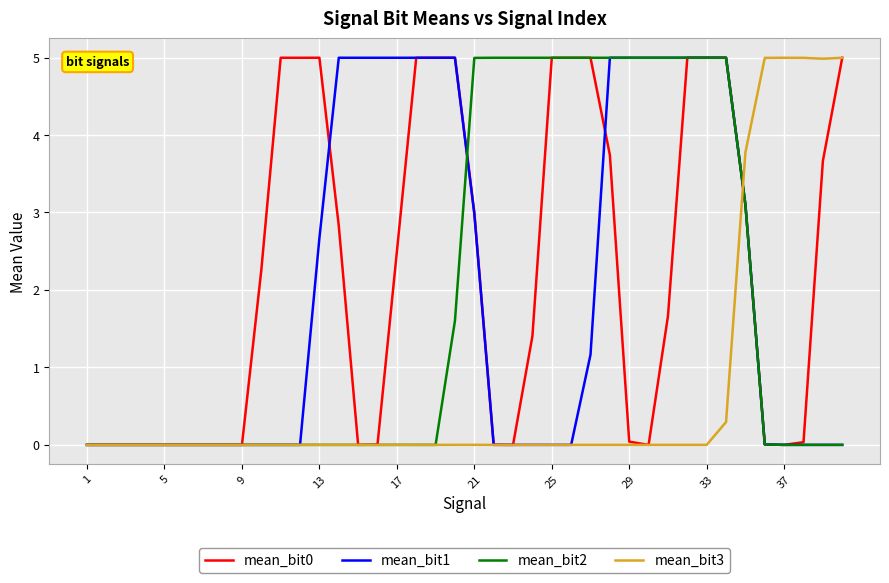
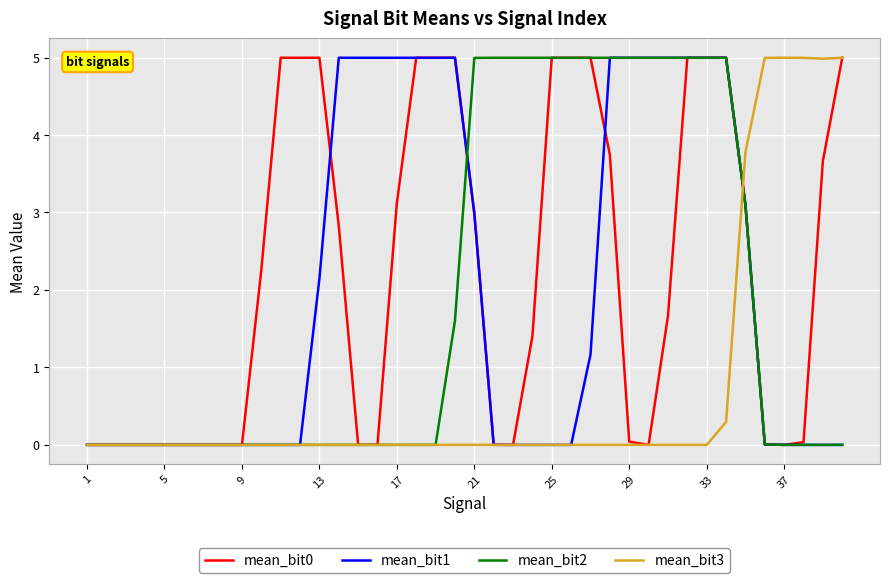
  {
    "mean_bit0": {
      "13": 5.0,
-     "17": 2.5,
+     "17": 3.1,
      "29": 0.0
    },
    "mean_bit1": {
-     "13": 2.7,
+     "13": 2.1,
      "17": 5.0
    },
    "mean_bit2": {
      "21": 5.0
    },
    "mean_bit3": {
      "21": 0.0,
      "29": 0.0,
      "33": 0.0,
      "37": 5.0
    }
  }
